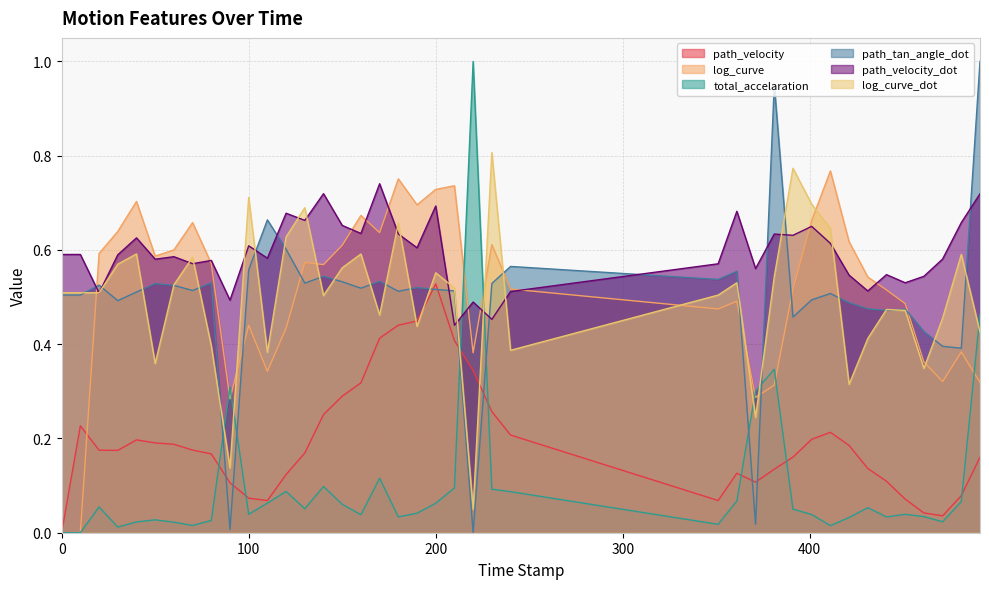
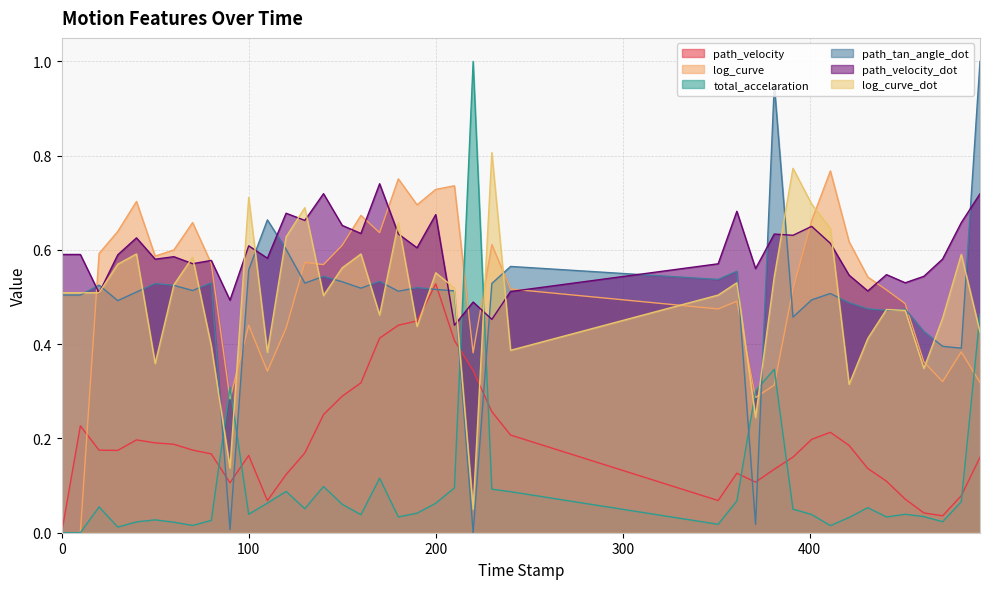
  {
    "path_velocity": {
-     "100": 0.07,
+     "100": 0.16,
      "200": 0.53
    },
    "path_velocity_dot": {
      "0": 0.59,
      "100": 0.61,
-     "200": 0.69
+     "200": 0.68
    }
  }
